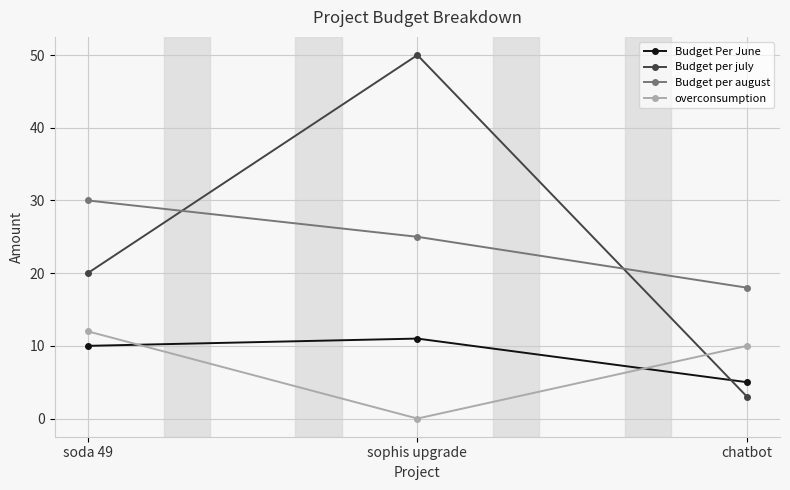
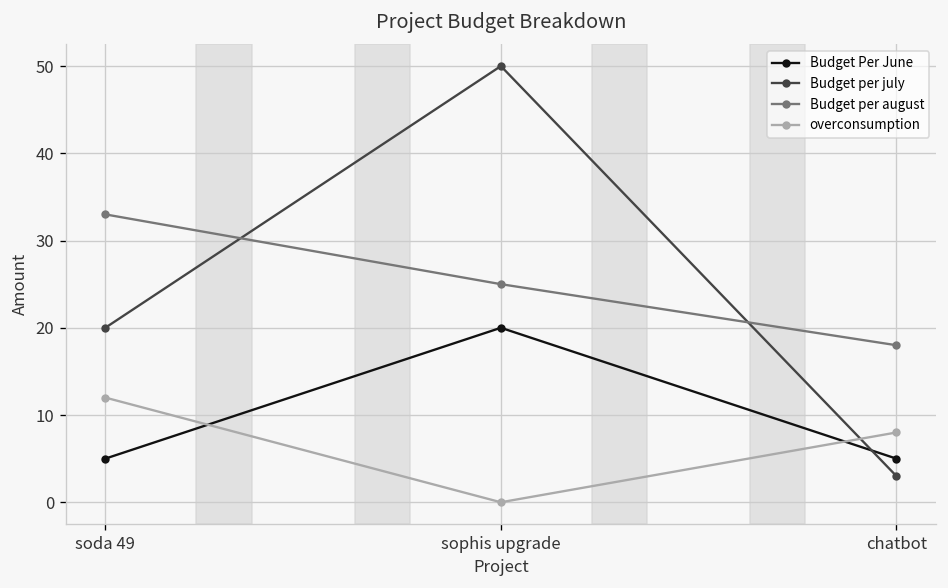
  {
    "Budget Per June": {
-     "soda 49": 10,
-     "sophis upgrade": 11,
+     "soda 49": 5,
+     "sophis upgrade": 20,
      "chatbot": 5
    },
    "Budget per july": {
      "soda 49": 20,
      "sophis upgrade": 50,
      "chatbot": 3
    },
    "Budget per august": {
-     "soda 49": 30,
+     "soda 49": 33,
      "sophis upgrade": 25,
      "chatbot": 18
    },
    "overconsumption": {
      "soda 49": 12,
      "sophis upgrade": 0,
-     "chatbot": 10
+     "chatbot": 8
    }
  }
